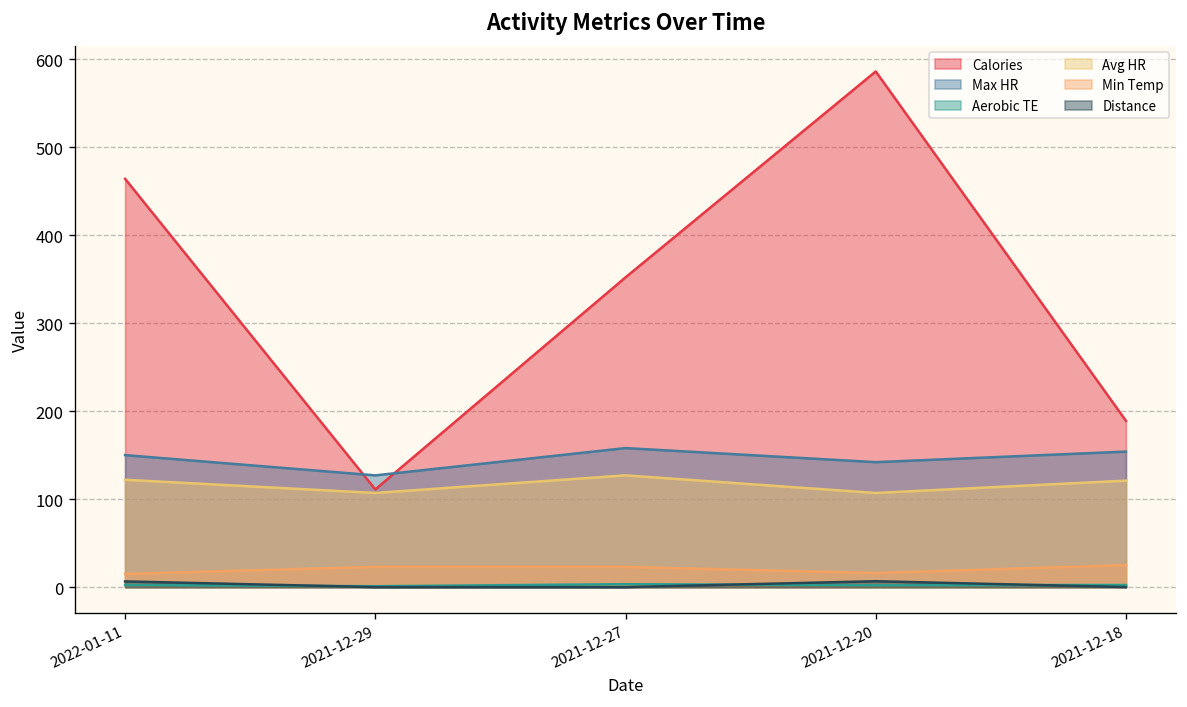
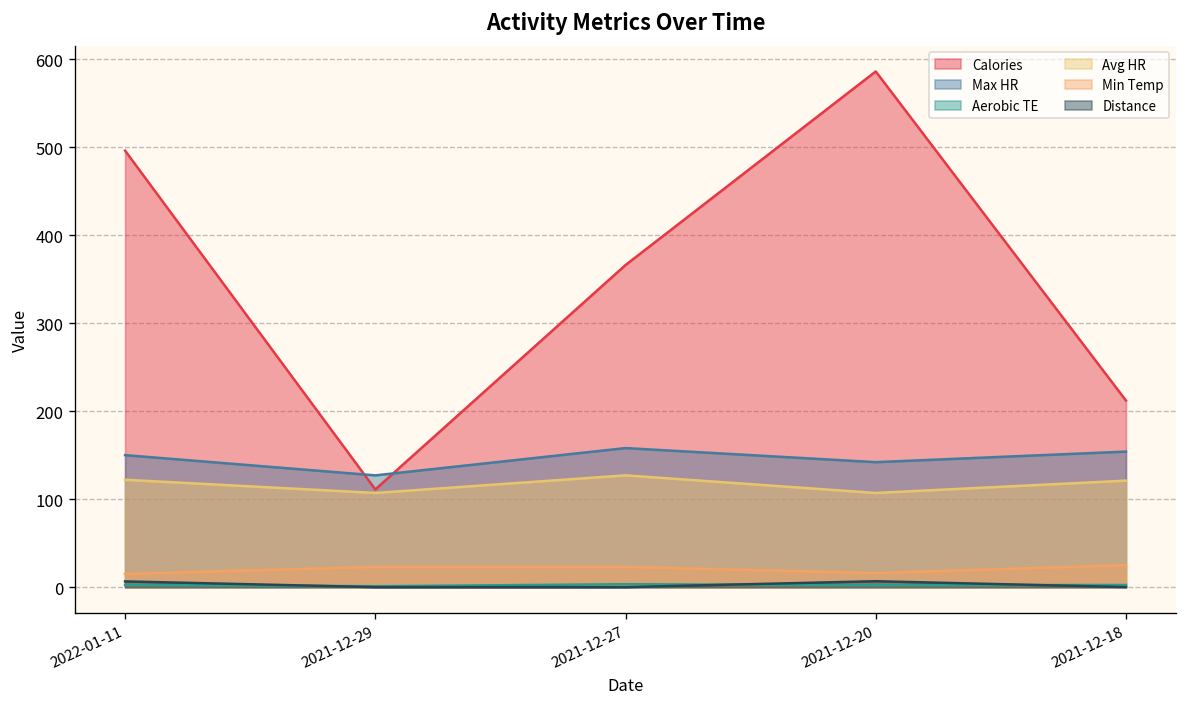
  {
    "Calories": {
-     "2022-01-11": 460,
+     "2022-01-11": 500,
      "2021-12-29": 110,
-     "2021-12-27": 350,
+     "2021-12-27": 370,
      "2021-12-20": 590,
-     "2021-12-18": 190
+     "2021-12-18": 210
    },
    "Distance": {
      "2022-01-11": 10,
      "2021-12-20": 10
    }
  }
